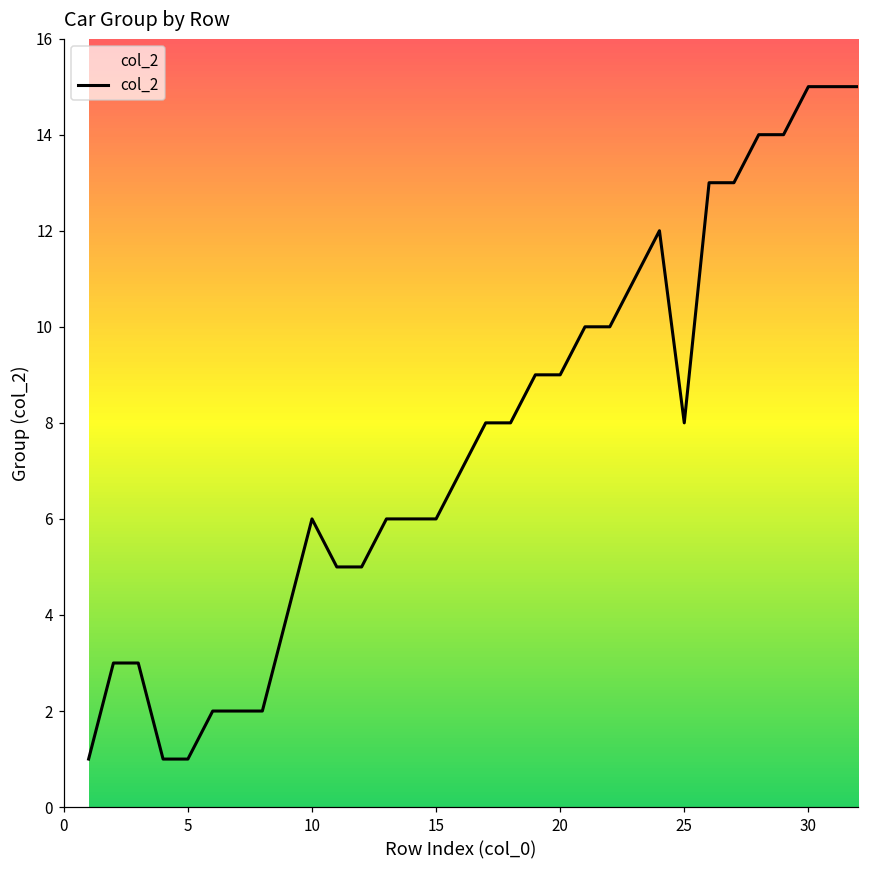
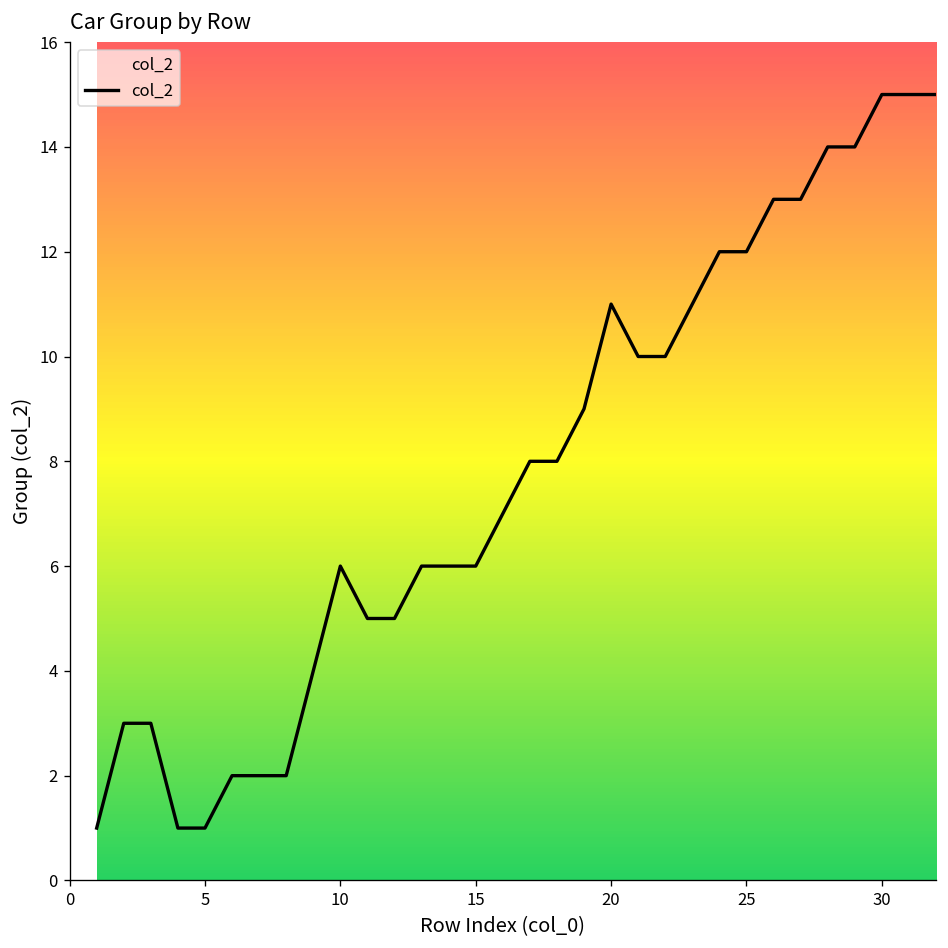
  {
    "5": 1,
    "10": 6,
    "15": 6,
-   "20": 9,
-   "25": 8,
+   "20": 11,
+   "25": 12,
    "30": 15
  }
